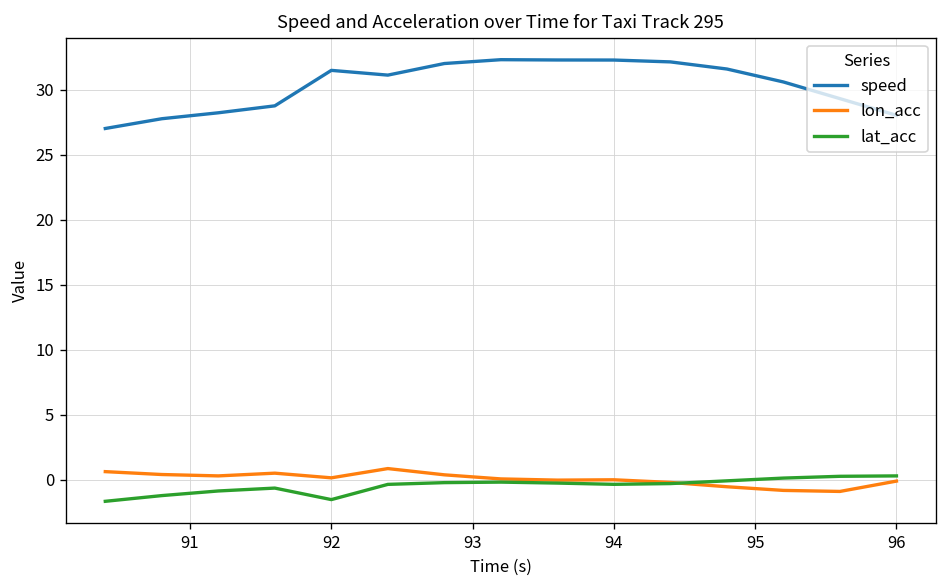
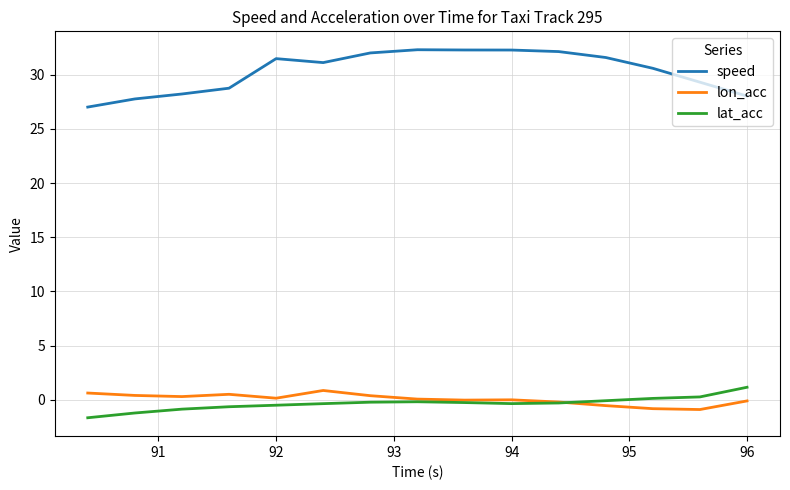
  {
    "speed": {
      "92": 31.5,
      "94": 32.3
    },
    "lon_acc": {
      "92": 0.1,
      "94": 0.0,
      "96": -0.1
    },
    "lat_acc": {
-     "92": -1.5,
+     "92": -0.5,
      "94": -0.4,
-     "96": 0.3
+     "96": 1.1
    }
  }
